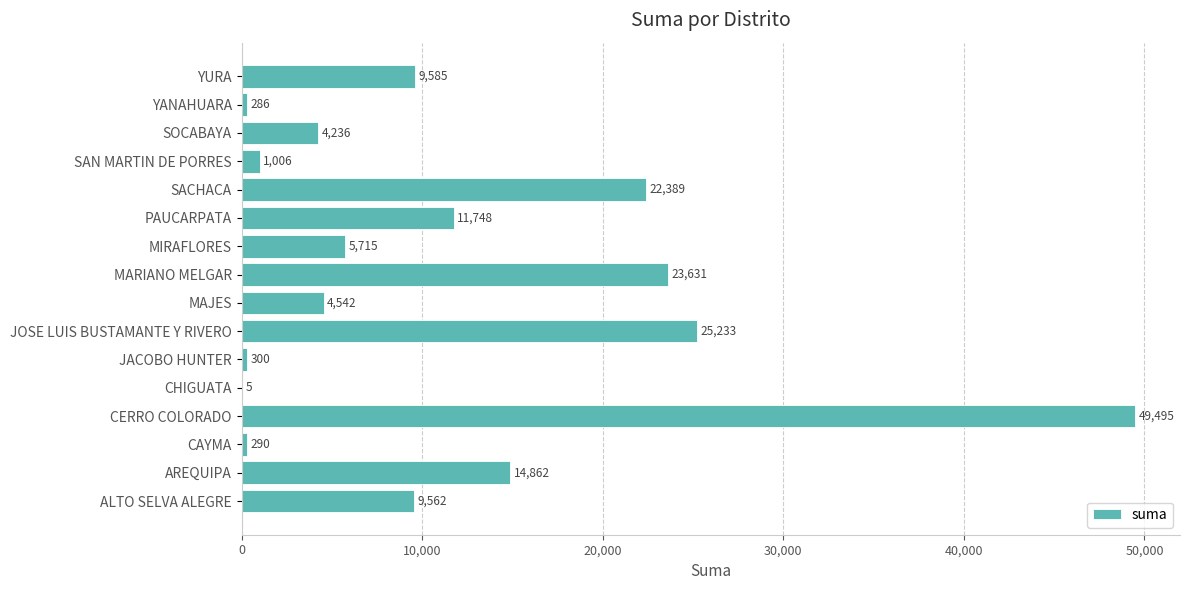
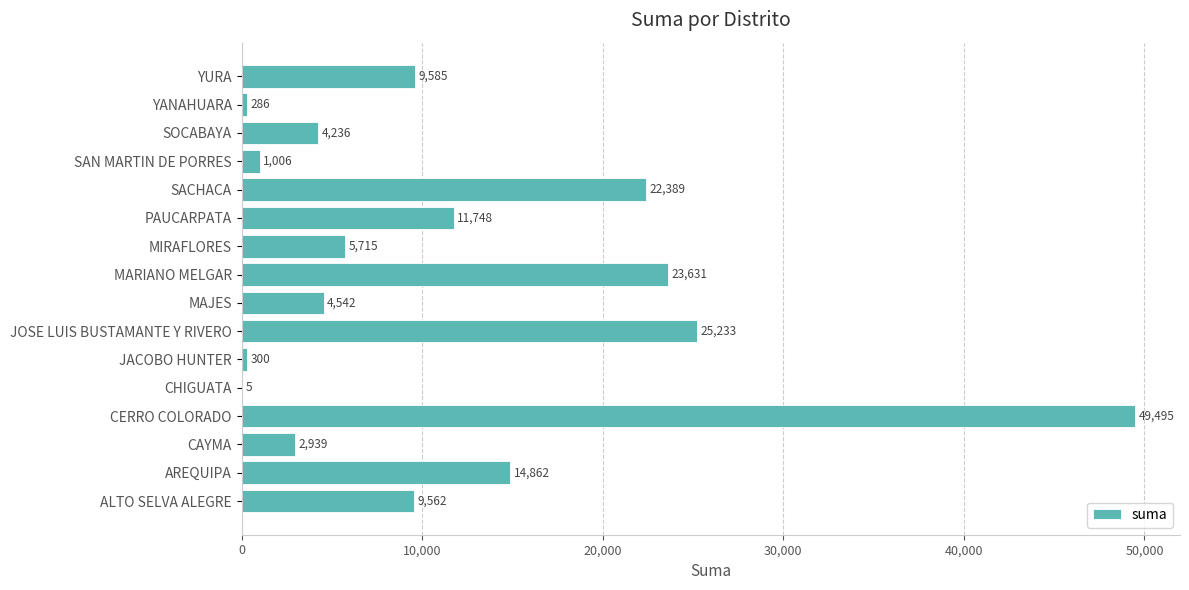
  {
    "YURA": "9,585",
    "YANAHUARA": "286",
    "SOCABAYA": "4,236",
    "SAN MARTIN DE PORRES": "1,006",
    "SACHACA": "22,389",
    "PAUCARPATA": "11,748",
    "MIRAFLORES": "5,715",
    "MARIANO MELGAR": "23,631",
    "MAJES": "4,542",
    "JOSE LUIS BUSTAMANTE Y RIVERO": "25,233",
    "JACOBO HUNTER": "300",
    "CHIGUATA": "5",
    "CERRO COLORADO": "49,495",
-   "CAYMA": "290",
+   "CAYMA": "2,939",
    "AREQUIPA": "14,862",
    "ALTO SELVA ALEGRE": "9,562"
  }
